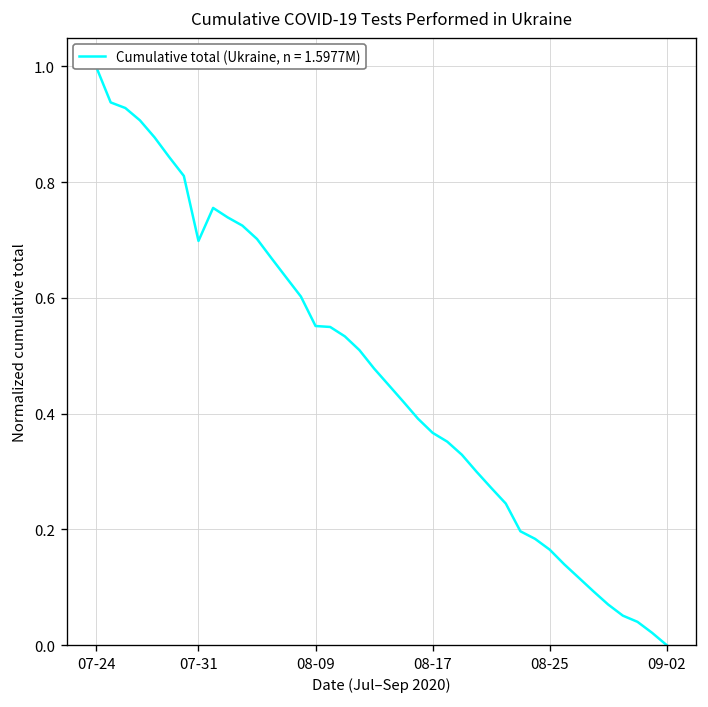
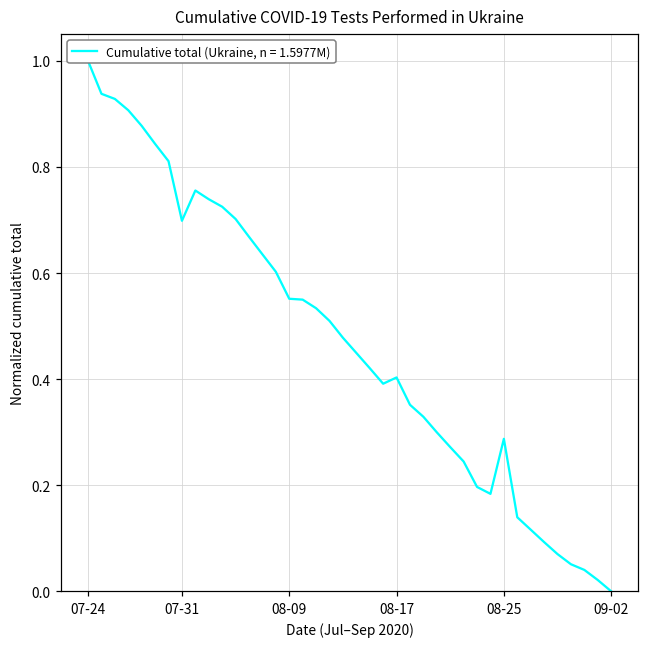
  {
    "07-31": 0.70,
    "08-09": 0.55,
-   "08-17": 0.37,
-   "08-25": 0.17,
+   "08-17": 0.40,
+   "08-25": 0.29,
    "09-02": 0.00
  }
